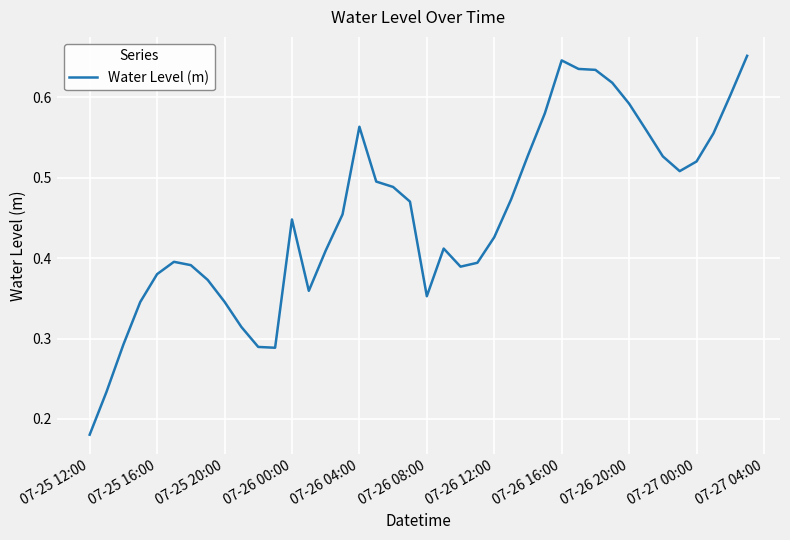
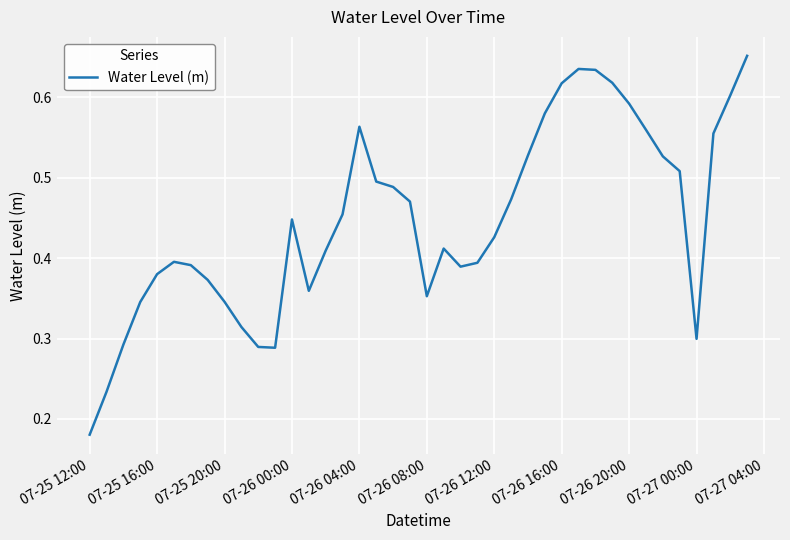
  {
    "07-25 12:00": 0.18,
    "07-25 16:00": 0.38,
    "07-25 20:00": 0.35,
    "07-26 00:00": 0.45,
    "07-26 04:00": 0.56,
    "07-26 08:00": 0.35,
    "07-26 12:00": 0.43,
-   "07-26 16:00": 0.65,
+   "07-26 16:00": 0.62,
    "07-26 20:00": 0.59,
-   "07-27 00:00": 0.52
+   "07-27 00:00": 0.30
  }
